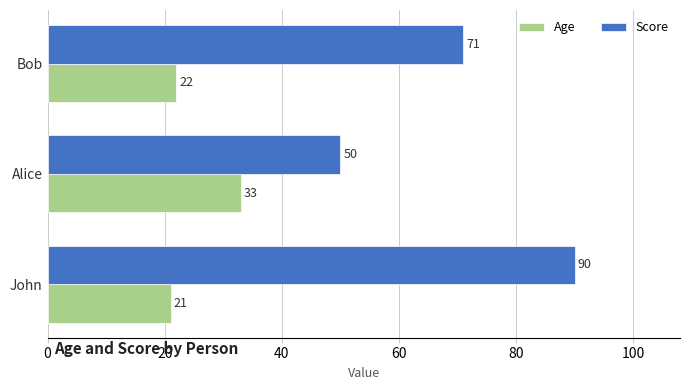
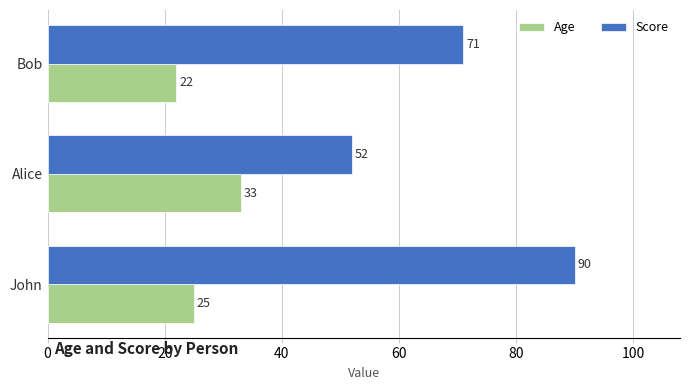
  {
    "Age": {
      "Bob": 22,
      "Alice": 33,
-     "John": 21
+     "John": 25
    },
    "Score": {
      "Bob": 71,
-     "Alice": 50,
+     "Alice": 52,
      "John": 90
    }
  }
